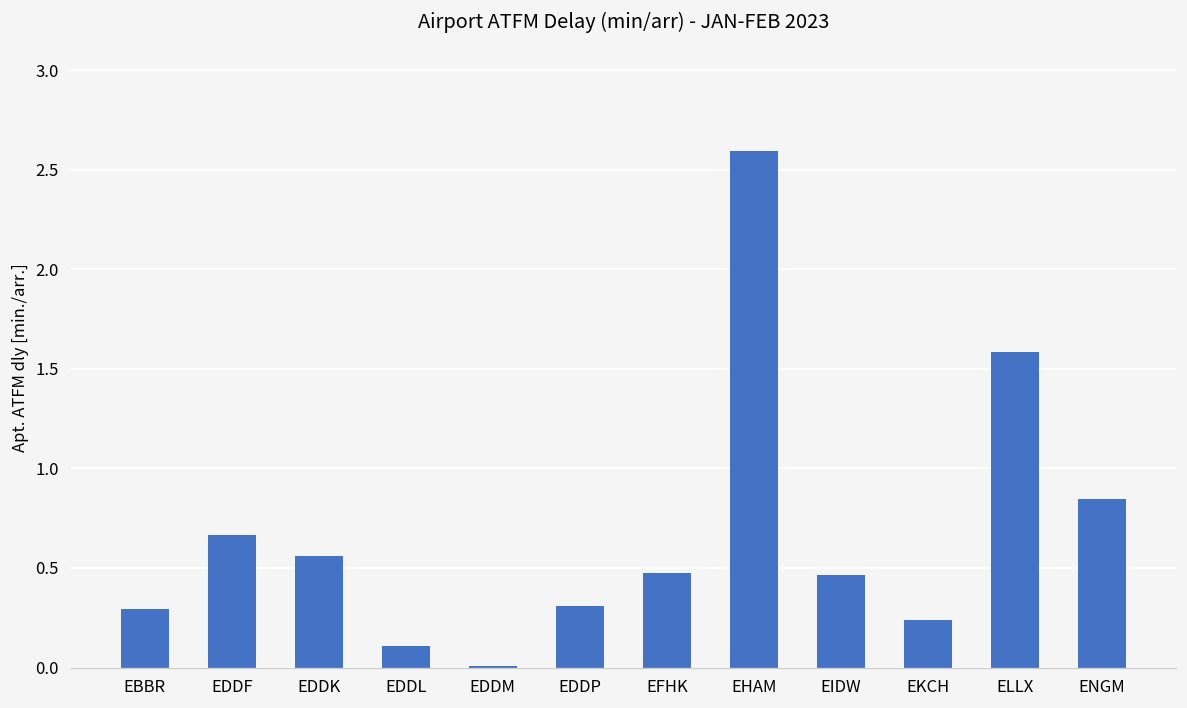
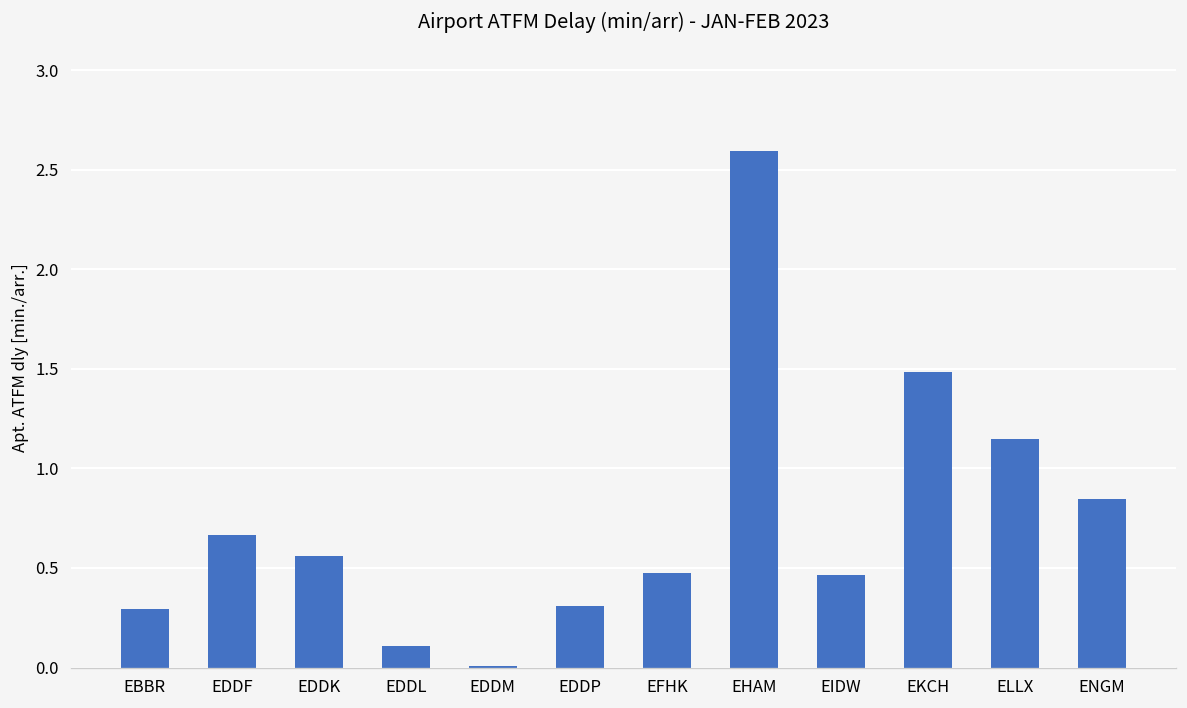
  {
    "EBBR": 0.29,
    "EDDF": 0.66,
    "EDDK": 0.56,
    "EDDL": 0.11,
    "EDDP": 0.31,
    "EFHK": 0.48,
    "EHAM": 2.59,
    "EIDW": 0.47,
-   "EKCH": 0.24,
-   "ELLX": 1.58,
+   "EKCH": 1.49,
+   "ELLX": 1.15,
    "ENGM": 0.84
  }
